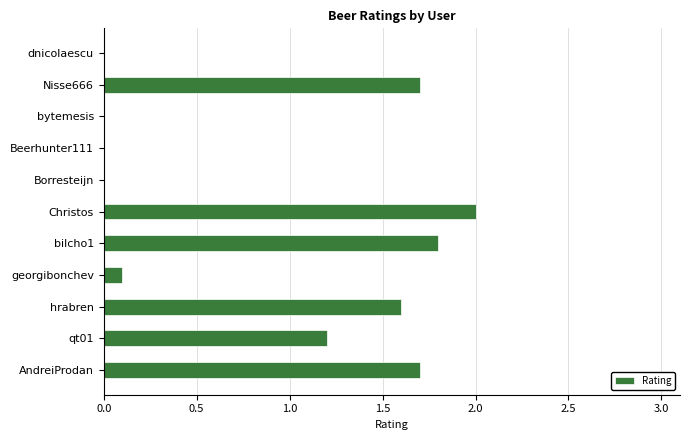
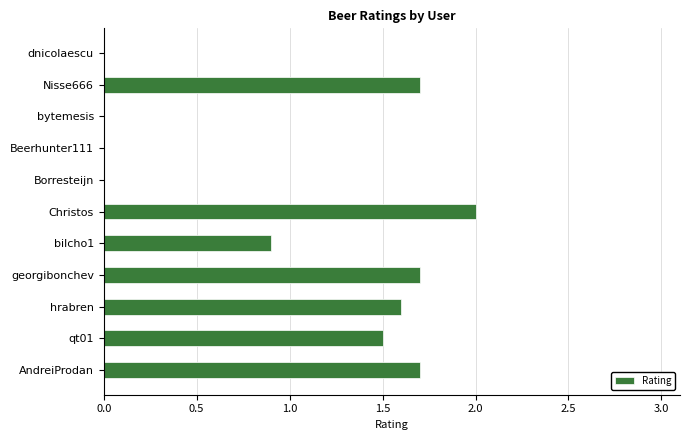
  {
    "dnicolaescu": 0.0,
    "Nisse666": 1.7,
    "bytemesis": 0.0,
    "Beerhunter111": 0.0,
    "Borresteijn": 0.0,
    "Christos": 2.0,
-   "bilcho1": 1.8,
-   "georgibonchev": 0.1,
+   "bilcho1": 0.9,
+   "georgibonchev": 1.7,
    "hrabren": 1.6,
-   "qt01": 1.2,
+   "qt01": 1.5,
    "AndreiProdan": 1.7
  }
